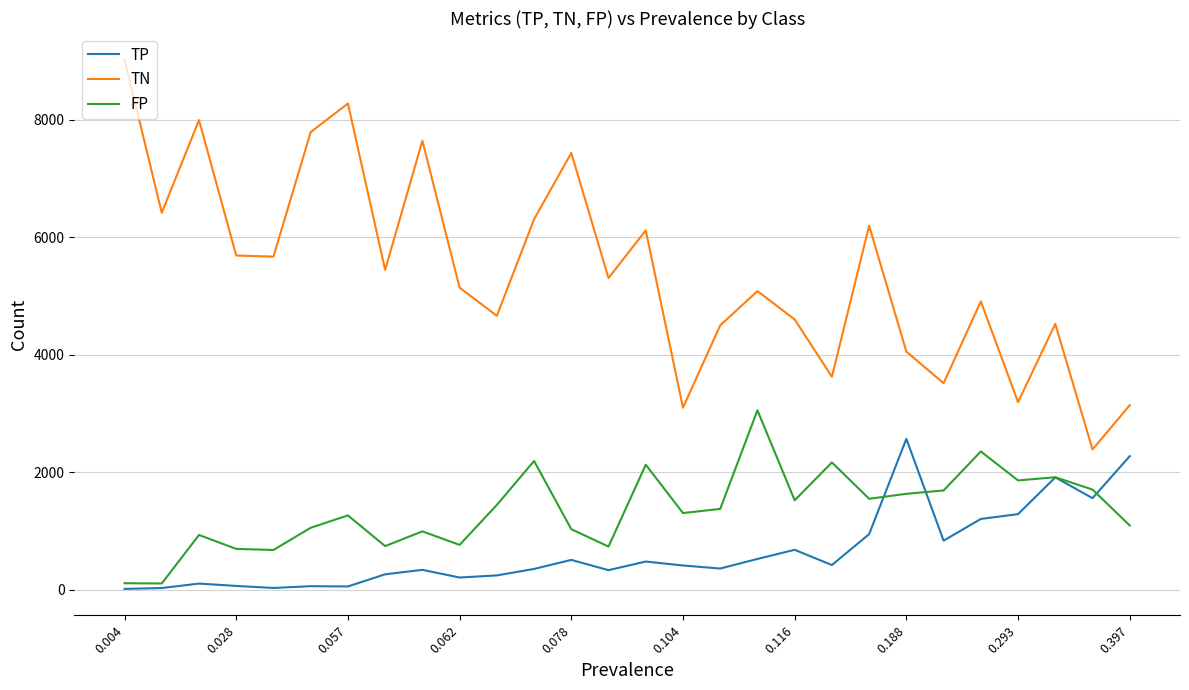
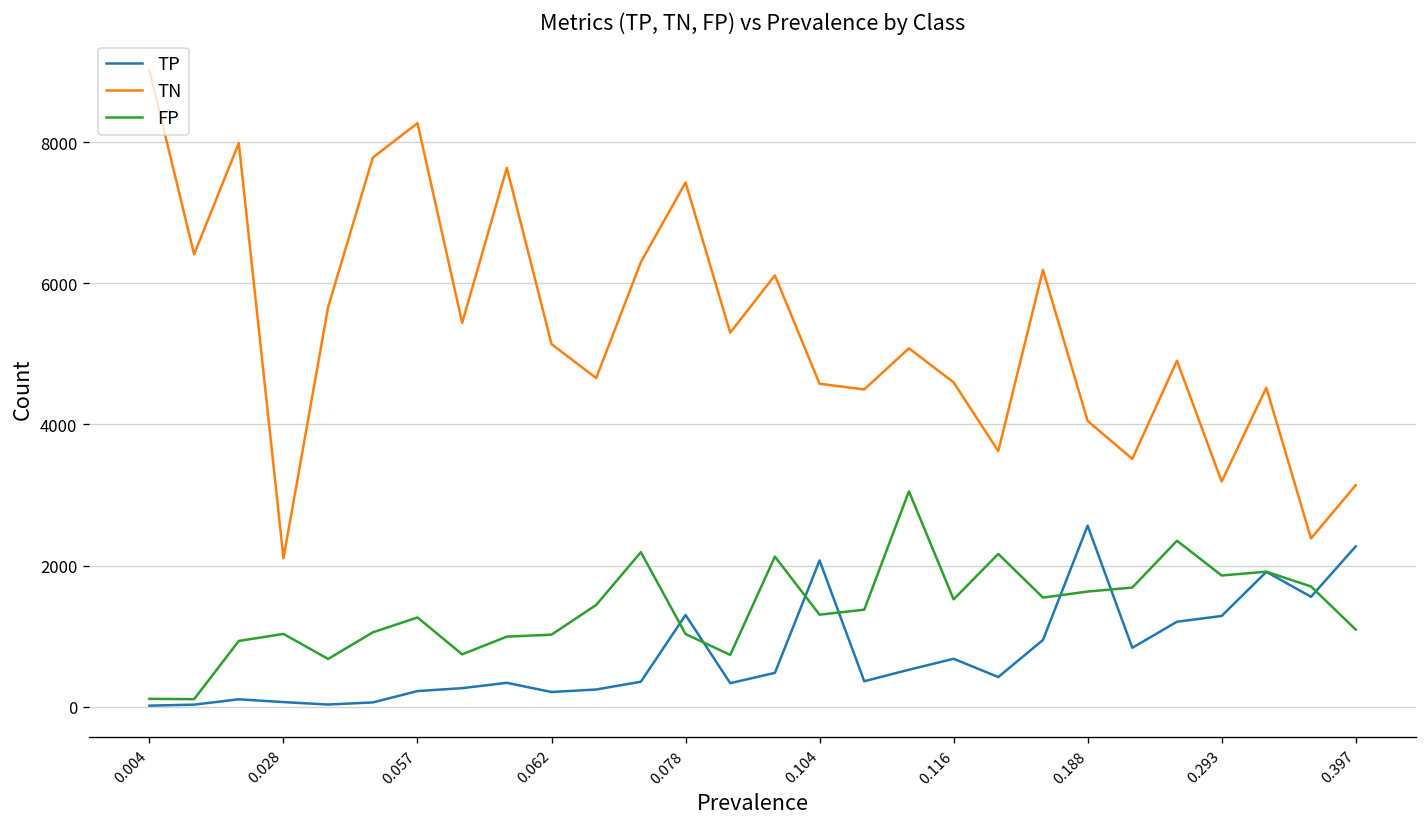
  {
    "TP": {
      "0.004": 0,
      "0.028": 100,
-     "0.057": 100,
+     "0.057": 200,
      "0.062": 200,
-     "0.078": 500,
-     "0.104": 400,
+     "0.078": 1300,
+     "0.104": 2100,
      "0.116": 700,
      "0.188": 2600,
      "0.293": 1300,
      "0.397": 2300
    },
    "TN": {
-     "0.028": 5700,
+     "0.028": 2100,
      "0.057": 8300,
      "0.062": 5100,
      "0.078": 7400,
-     "0.104": 3100,
+     "0.104": 4600,
      "0.116": 4600,
      "0.188": 4100,
      "0.293": 3200,
      "0.397": 3100
    },
    "FP": {
      "0.004": 100,
-     "0.028": 700,
+     "0.028": 1000,
      "0.057": 1300,
-     "0.062": 800,
+     "0.062": 1000,
      "0.078": 1000,
      "0.104": 1300,
      "0.116": 1500,
      "0.188": 1600,
      "0.293": 1900,
      "0.397": 1100
    }
  }
